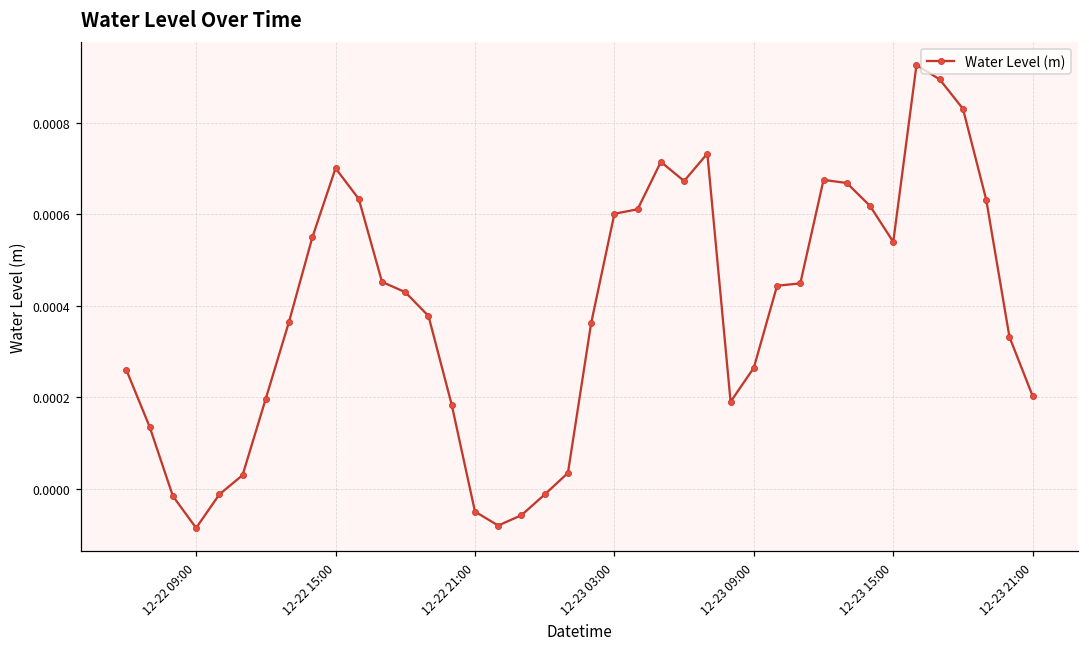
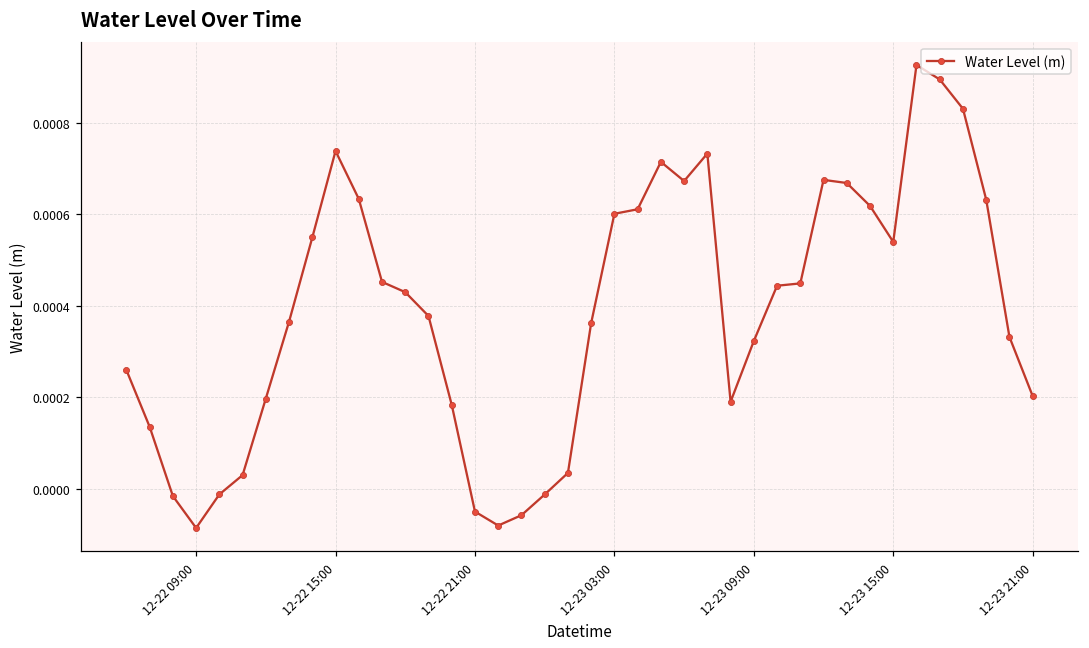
  {
    "12-22 09:00": -0.00009,
-   "12-22 15:00": 0.00070,
+   "12-22 15:00": 0.00074,
    "12-22 21:00": -0.00005,
    "12-23 03:00": 0.00060,
-   "12-23 09:00": 0.00026,
+   "12-23 09:00": 0.00032,
    "12-23 15:00": 0.00054,
    "12-23 21:00": 0.00020
  }
